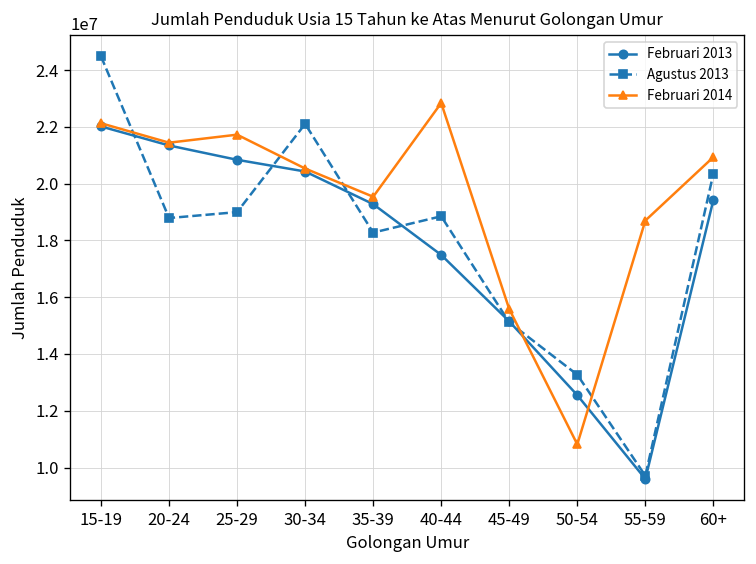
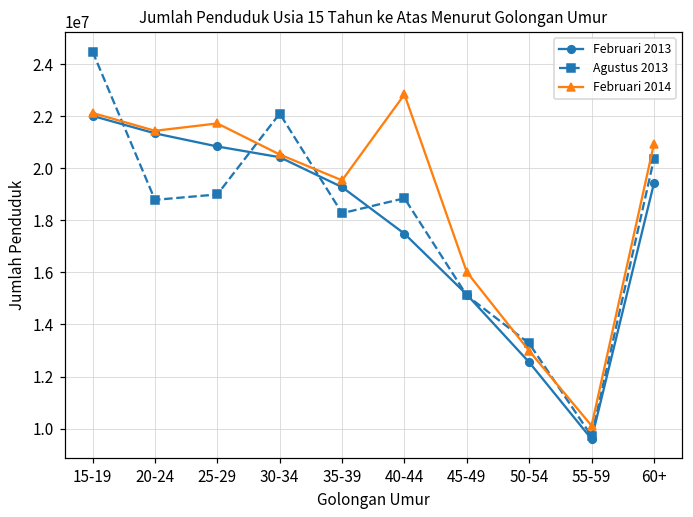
  {
    "Februari 2014": {
      "15-19": 22100000,
      "25-29": 21700000,
      "35-39": 19500000,
      "40-44": 22800000,
-     "45-49": 15600000,
-     "50-54": 10800000,
-     "55-59": 18700000,
+     "45-49": 16000000,
+     "50-54": 13000000,
+     "55-59": 10100000,
      "60+": 20900000
    }
  }
